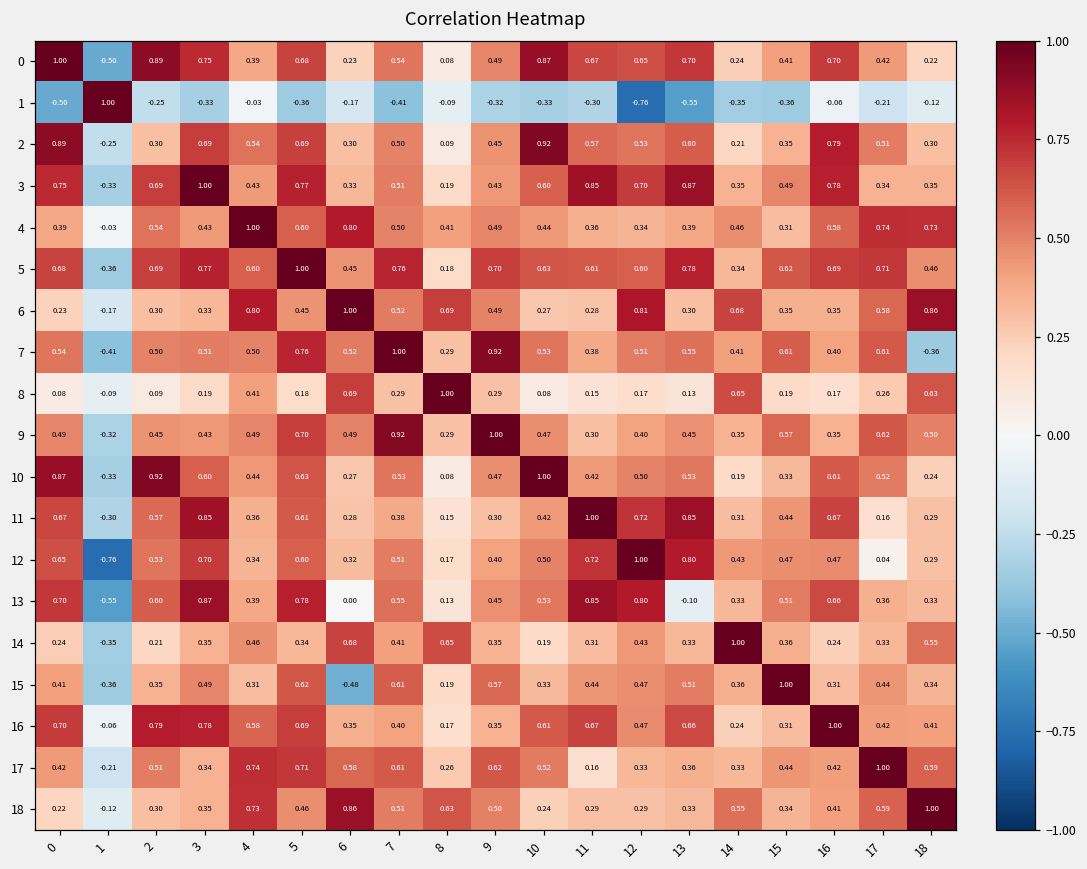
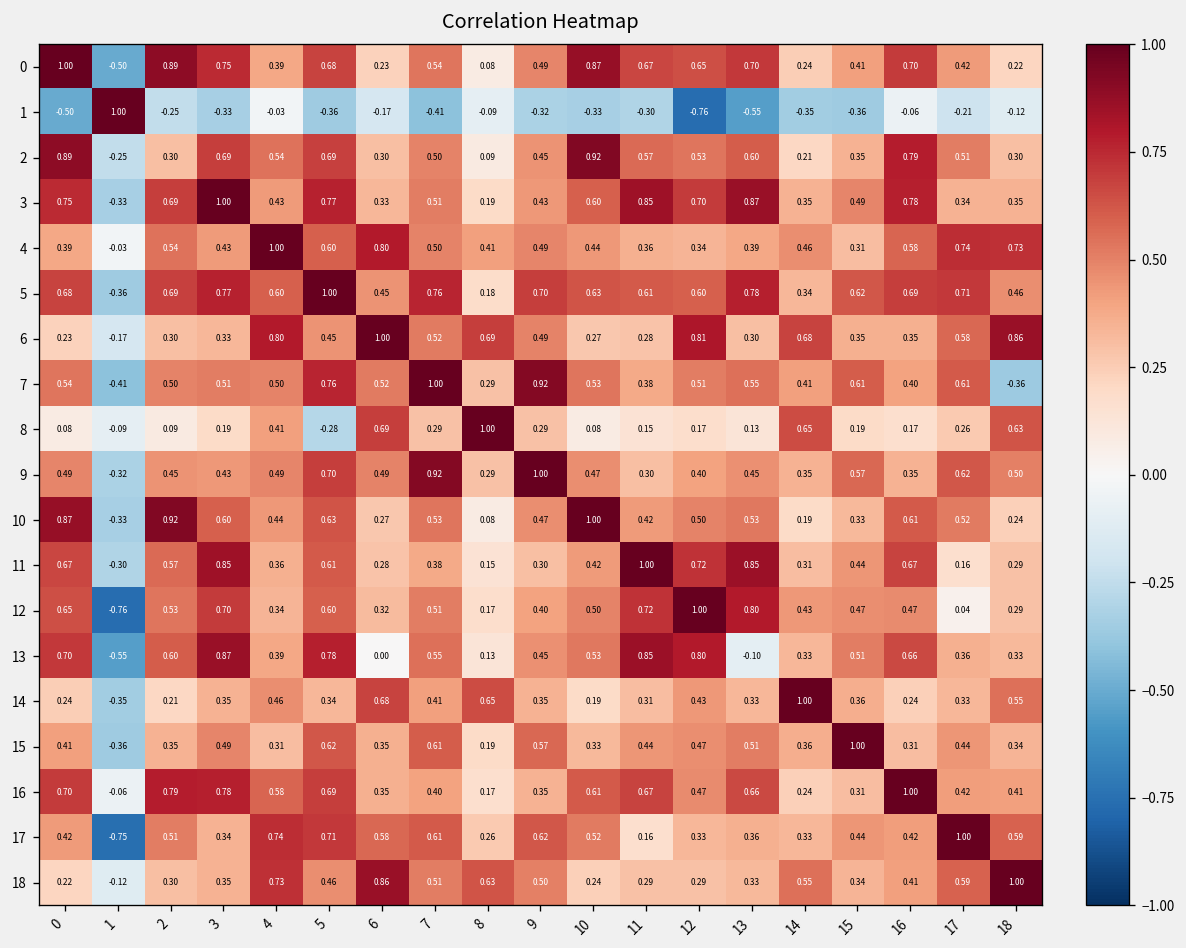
  {
    "8": {
      "0": 0.08,
      "1": -0.09,
      "2": 0.09,
      "3": 0.19,
      "4": 0.41,
-     "5": 0.18,
+     "5": -0.28,
      "6": 0.69,
      "7": 0.29,
      "8": 1.00,
      "9": 0.29,
      "10": 0.08,
      "11": 0.15,
      "12": 0.17,
      "13": 0.13,
      "14": 0.65,
      "15": 0.19,
      "16": 0.17,
      "17": 0.26,
      "18": 0.63
    },
    "15": {
      "0": 0.41,
      "1": -0.36,
      "2": 0.35,
      "3": 0.49,
      "4": 0.31,
      "5": 0.62,
-     "6": -0.48,
+     "6": 0.35,
      "7": 0.61,
      "8": 0.19,
      "9": 0.57,
      "10": 0.33,
      "11": 0.44,
      "12": 0.47,
      "13": 0.51,
      "14": 0.36,
      "15": 1.00,
      "16": 0.31,
      "17": 0.44,
      "18": 0.34
    },
    "17": {
      "0": 0.42,
-     "1": -0.21,
+     "1": -0.75,
      "2": 0.51,
      "3": 0.34,
      "4": 0.74,
      "5": 0.71,
      "6": 0.58,
      "7": 0.61,
      "8": 0.26,
      "9": 0.62,
      "10": 0.52,
      "11": 0.16,
      "12": 0.33,
      "13": 0.36,
      "14": 0.33,
      "15": 0.44,
      "16": 0.42,
      "17": 1.00,
      "18": 0.59
    }
  }
